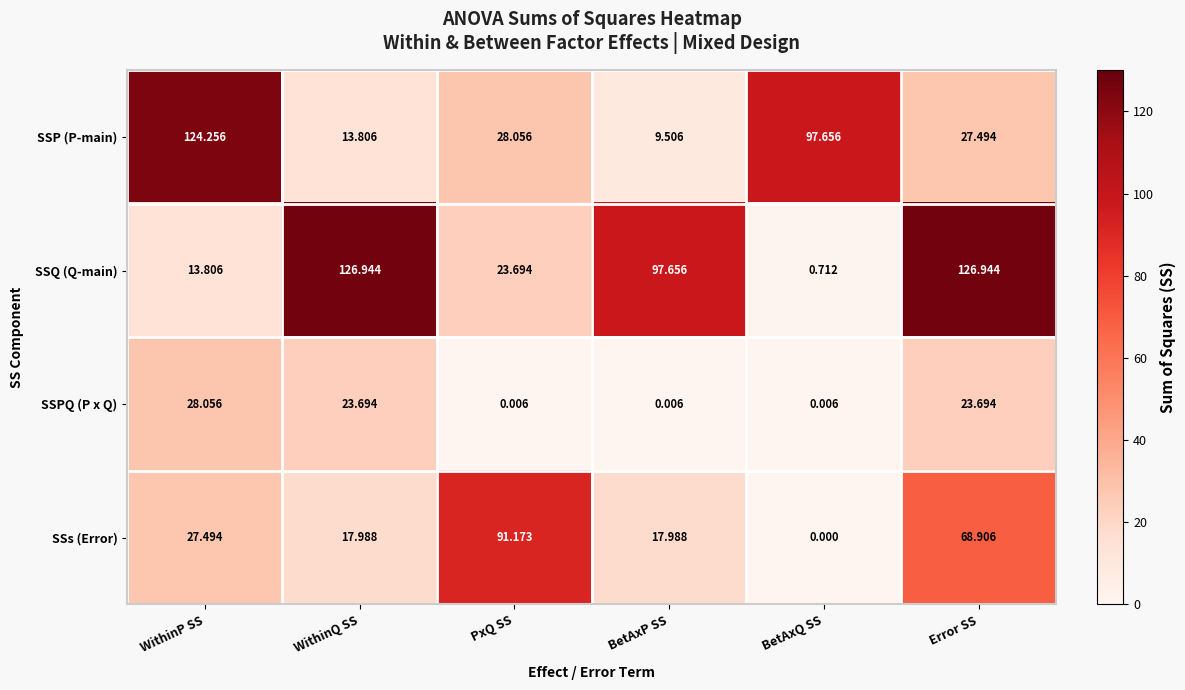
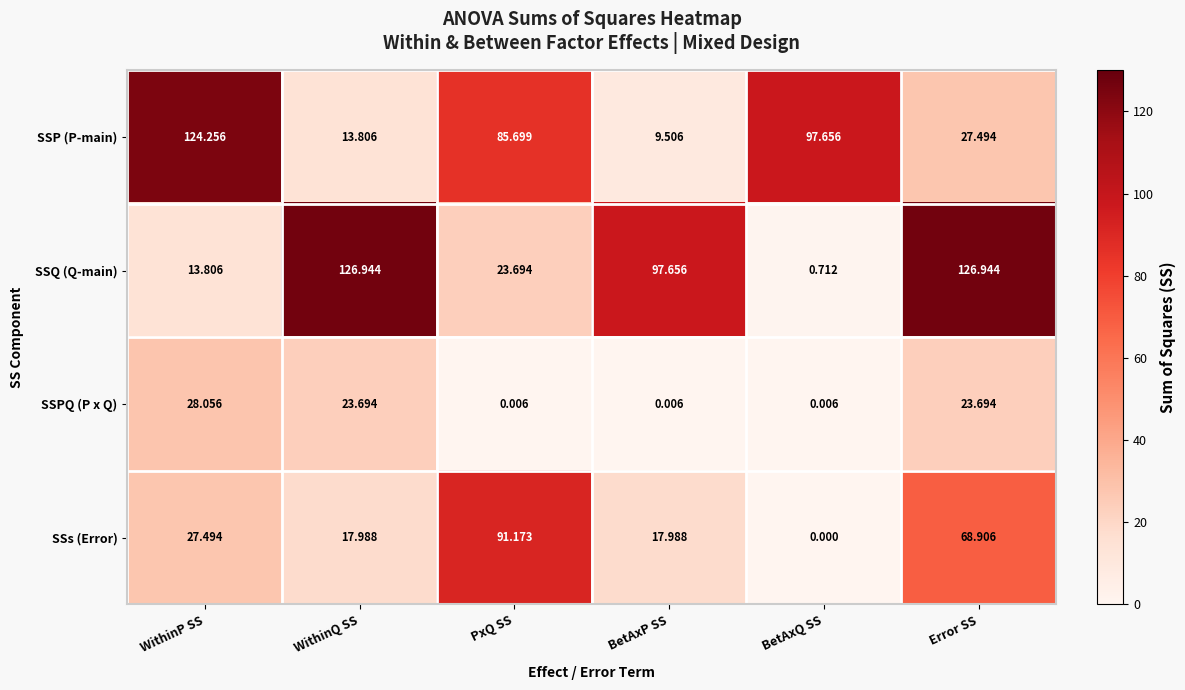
  {
    "SSP (P-main)": {
-     "PxQ SS": 28.056
+     "PxQ SS": 85.699
    }
  }
